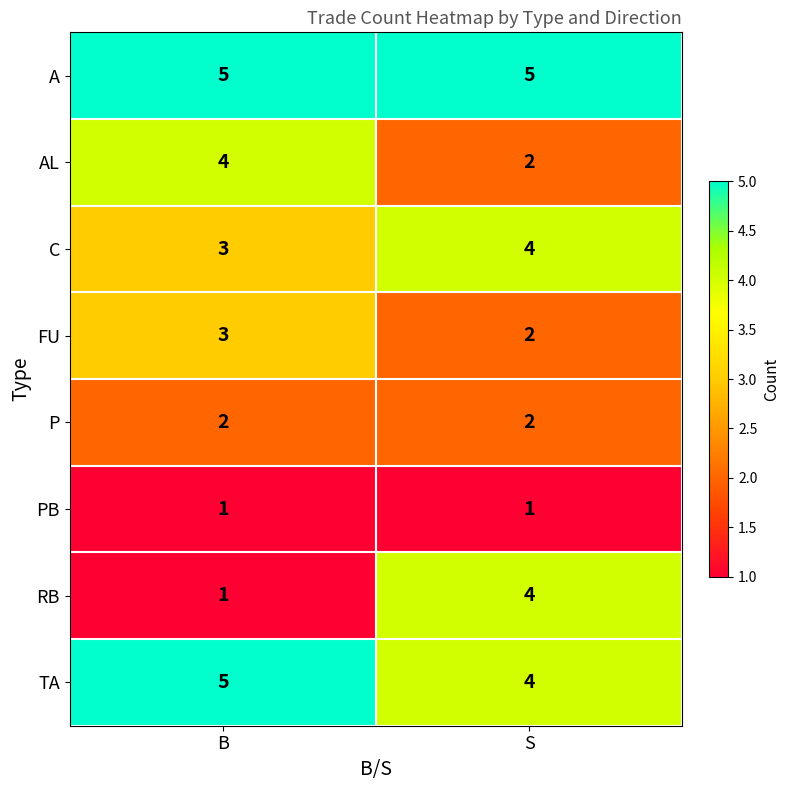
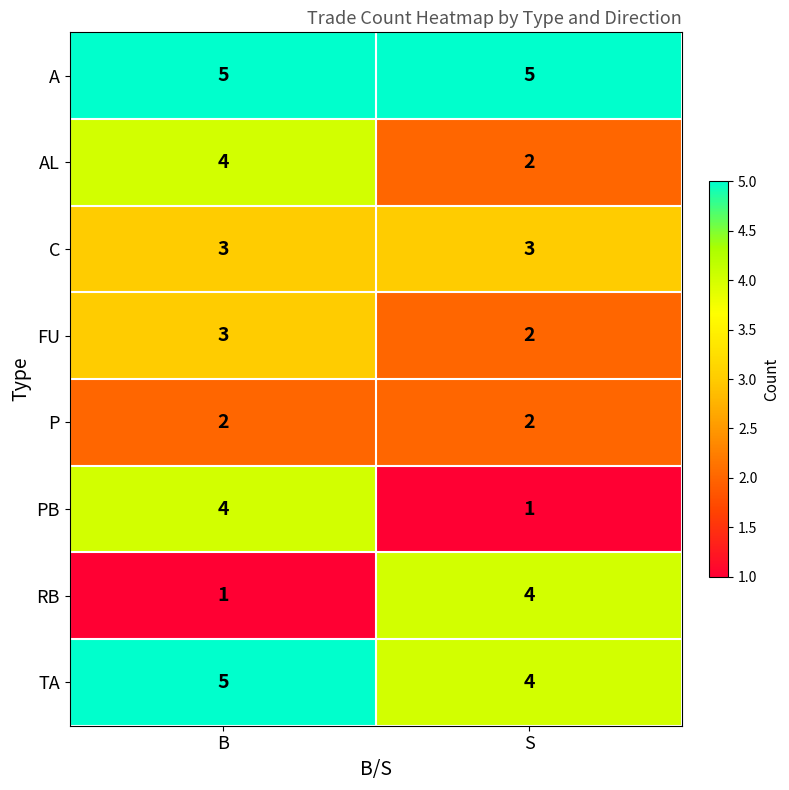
  {
    "A": {
      "B": 5,
      "S": 5
    },
    "AL": {
      "B": 4,
      "S": 2
    },
    "C": {
      "B": 3,
-     "S": 4
+     "S": 3
    },
    "FU": {
      "B": 3,
      "S": 2
    },
    "P": {
      "B": 2,
      "S": 2
    },
    "PB": {
-     "B": 1,
+     "B": 4,
      "S": 1
    },
    "RB": {
      "B": 1,
      "S": 4
    },
    "TA": {
      "B": 5,
      "S": 4
    }
  }
